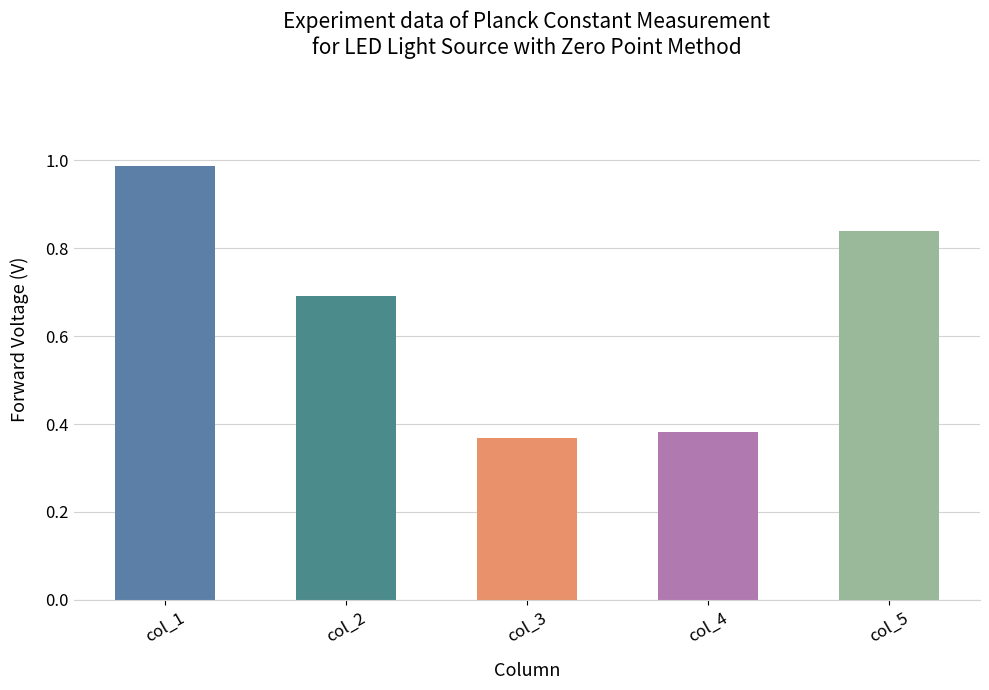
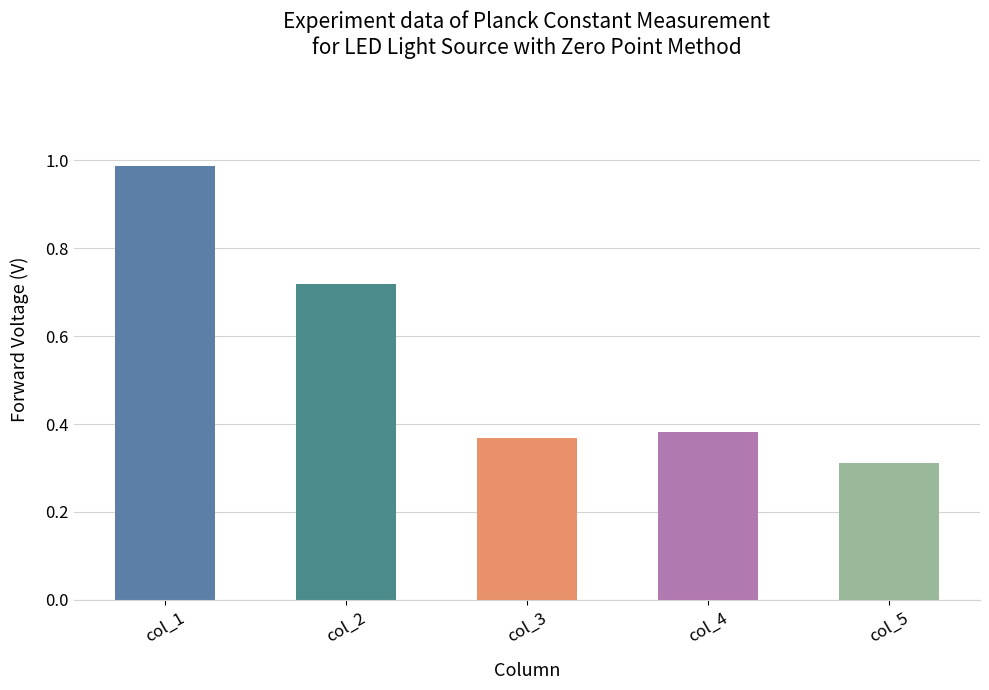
  {
    "col_1": 0.99,
-   "col_2": 0.69,
+   "col_2": 0.72,
    "col_3": 0.37,
    "col_4": 0.38,
-   "col_5": 0.84
+   "col_5": 0.31
  }
